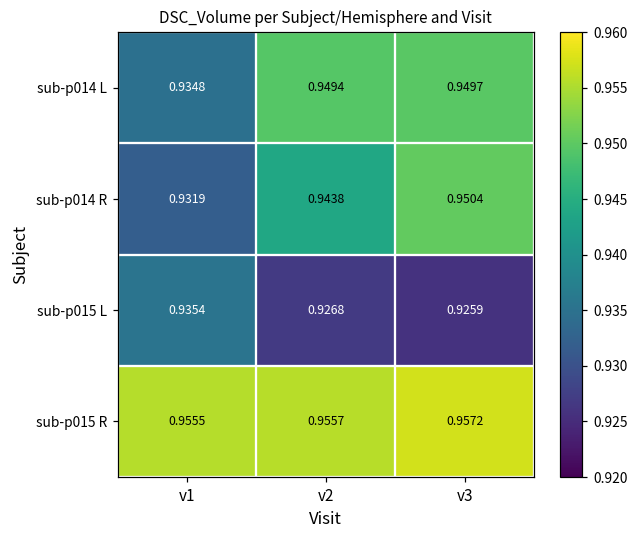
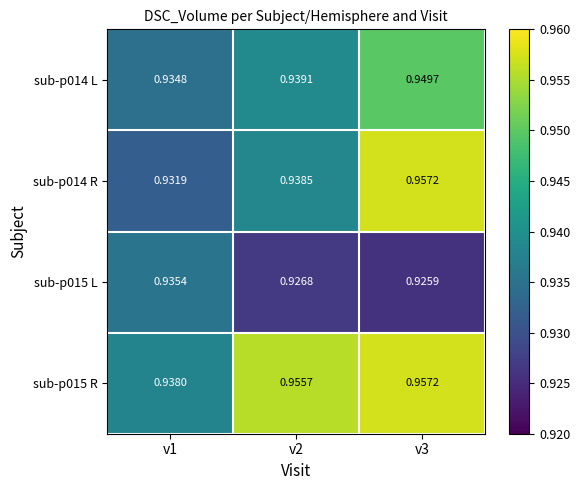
  {
    "sub-p014 L": {
      "v1": 0.9348,
-     "v2": 0.9494,
+     "v2": 0.9391,
      "v3": 0.9497
    },
    "sub-p014 R": {
      "v1": 0.9319,
-     "v2": 0.9438,
-     "v3": 0.9504
+     "v2": 0.9385,
+     "v3": 0.9572
    },
    "sub-p015 L": {
      "v1": 0.9354,
      "v2": 0.9268,
      "v3": 0.9259
    },
    "sub-p015 R": {
-     "v1": 0.9555,
+     "v1": 0.9380,
      "v2": 0.9557,
      "v3": 0.9572
    }
  }
